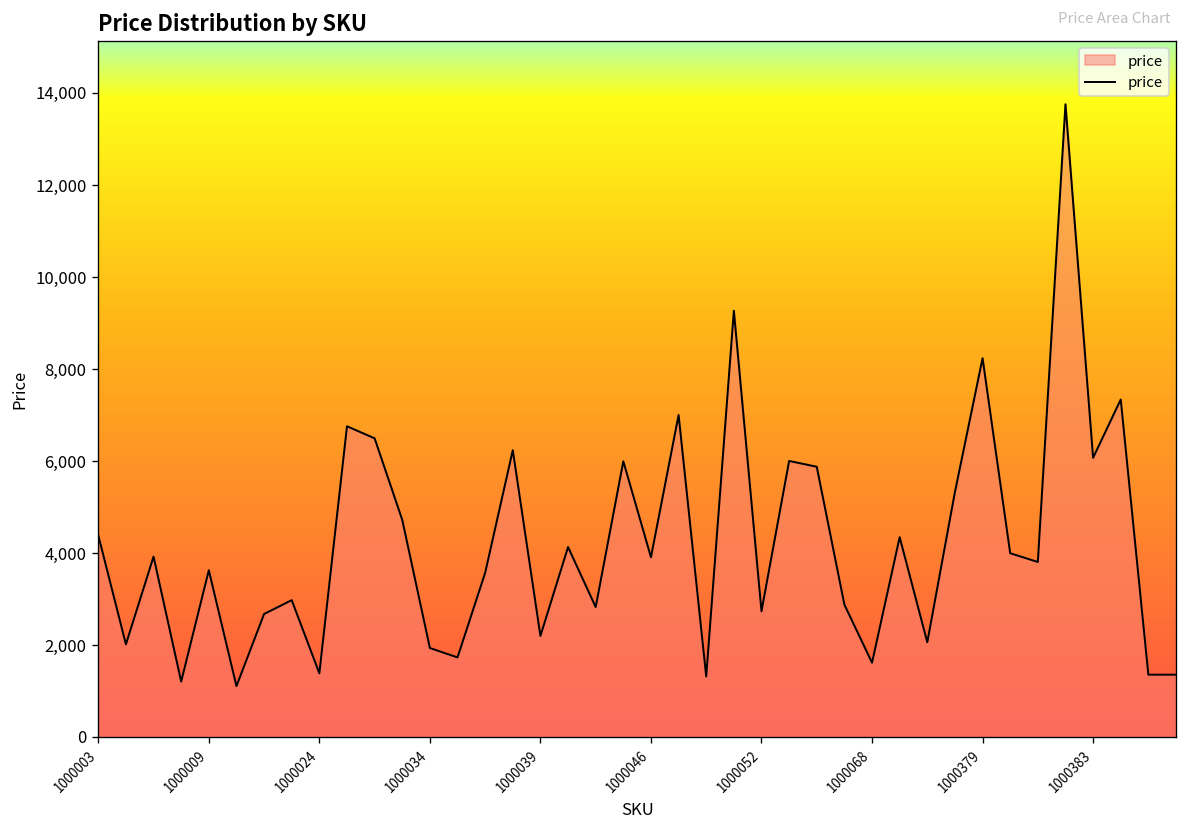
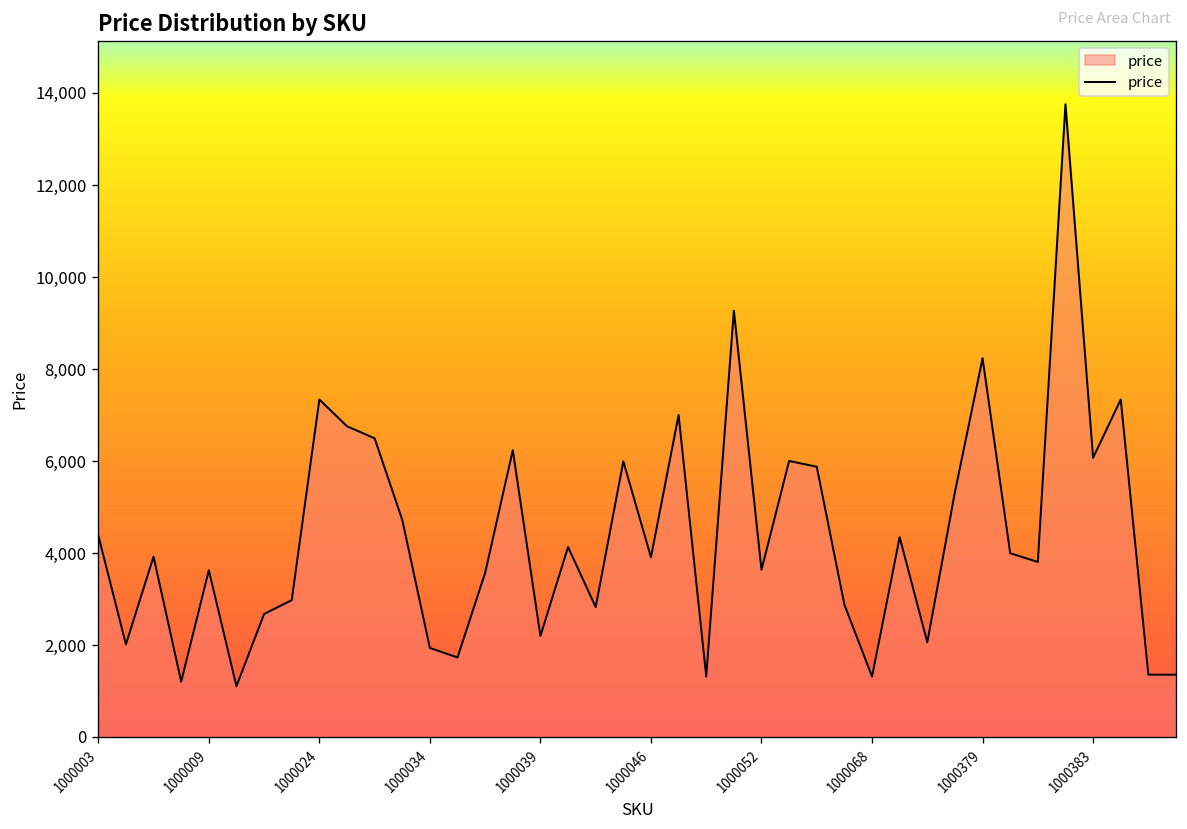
  {
    "1000003": "4,400",
    "1000009": "3,600",
-   "1000024": "1,400",
+   "1000024": "7,300",
    "1000034": "1,900",
    "1000039": "2,200",
    "1000046": "3,900",
-   "1000052": "2,700",
-   "1000068": "1,600",
+   "1000052": "3,600",
+   "1000068": "1,300",
    "1000379": "8,200",
    "1000383": "6,100"
  }
